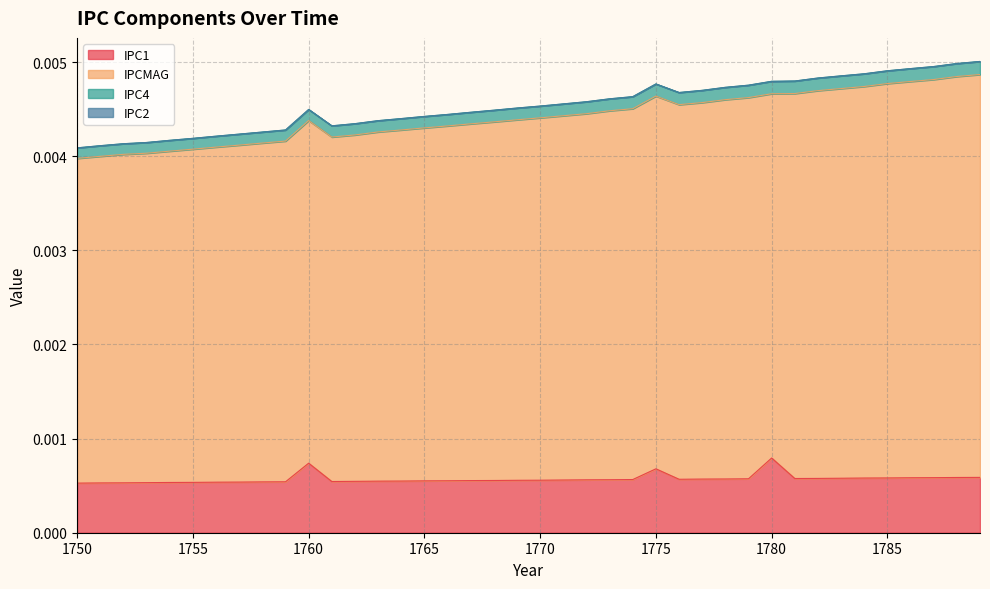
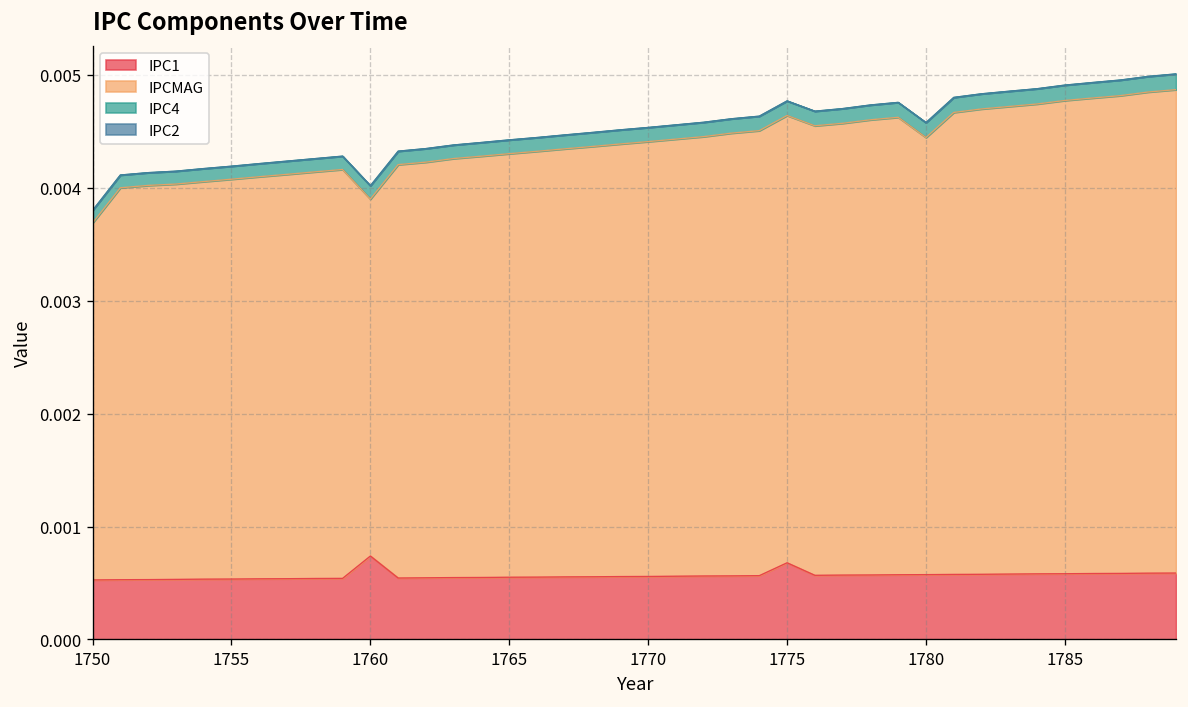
  {
    "IPC1": {
      "1750": 0.0005,
      "1755": 0.0005,
      "1760": 0.0007,
      "1765": 0.0006,
      "1770": 0.0006,
      "1775": 0.0007,
-     "1780": 0.0008,
+     "1780": 0.0006,
      "1785": 0.0006
    },
    "IPCMAG": {
-     "1750": 0.0034,
+     "1750": 0.0032,
      "1755": 0.0035,
-     "1760": 0.0036,
+     "1760": 0.0032,
      "1765": 0.0038,
      "1770": 0.0039,
      "1775": 0.0040,
      "1780": 0.0039,
      "1785": 0.0042
    }
  }
